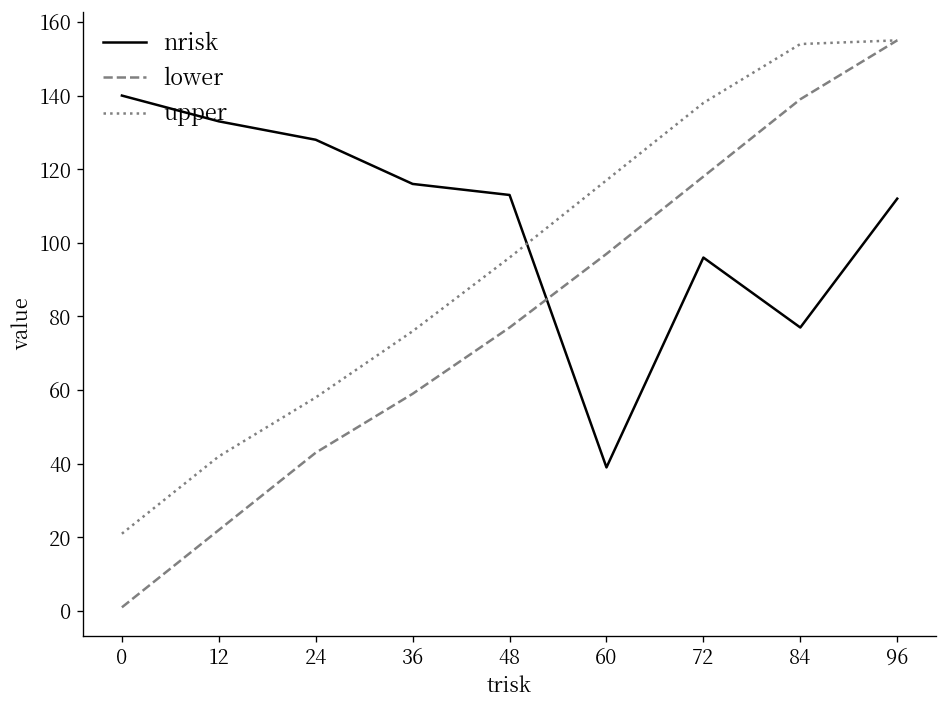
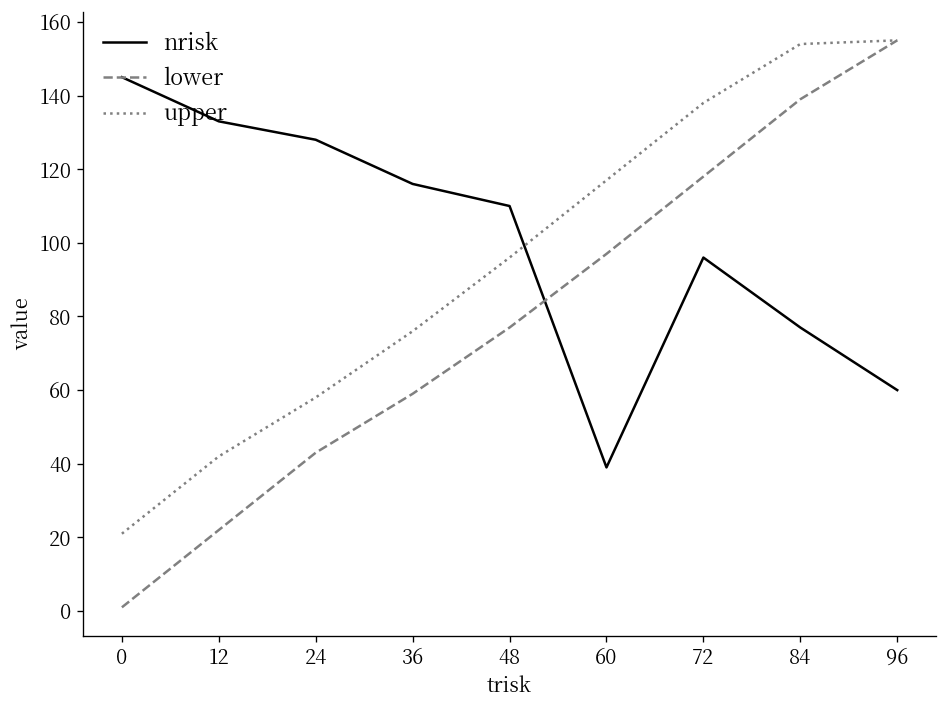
  {
    "nrisk": {
-     "0": 140,
+     "0": 145,
      "12": 133,
      "24": 128,
      "36": 116,
-     "48": 113,
+     "48": 110,
      "60": 39,
      "72": 96,
      "84": 77,
-     "96": 112
+     "96": 60
    }
  }
